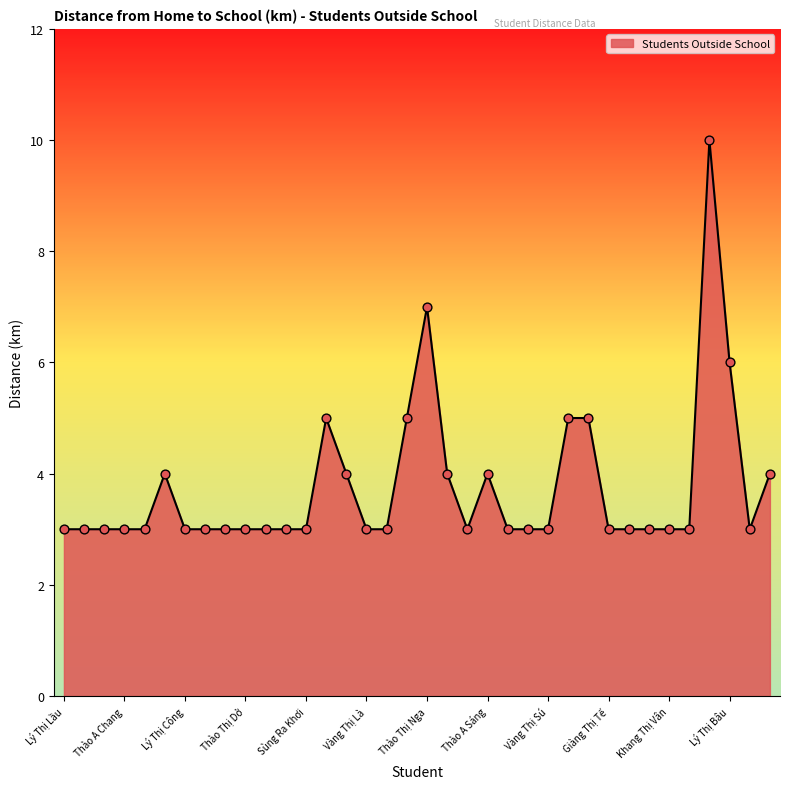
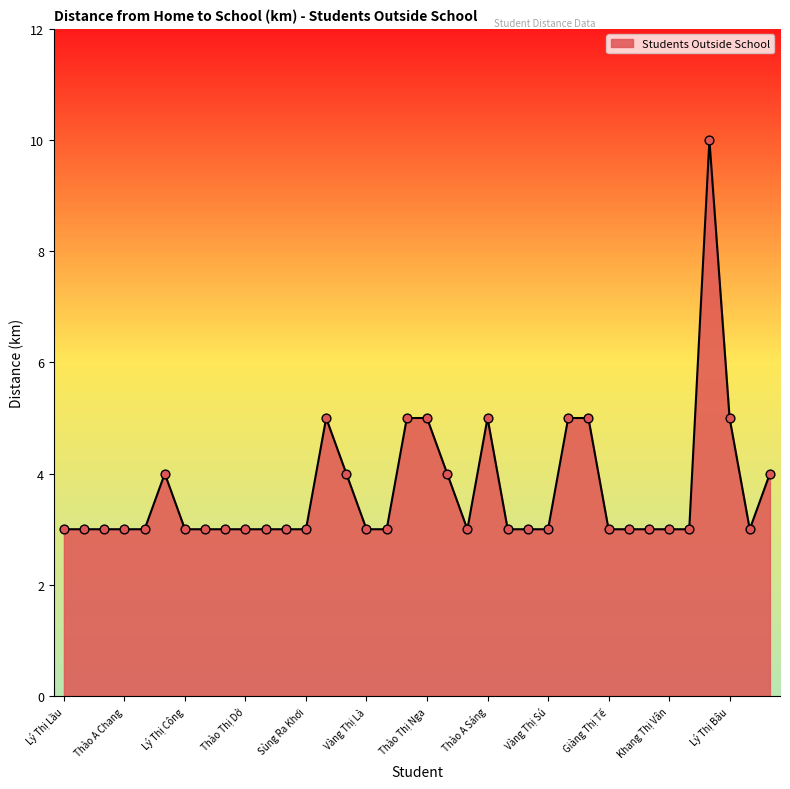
  {
    "Lý Thị Lầu": 3,
    "Thào A Chang": 3,
    "Lý Thị Công": 3,
    "Thào Thị Dở": 3,
    "Sùng Ra Khơi": 3,
    "Vàng Thị Là": 3,
-   "Thào Thị Nga": 7,
-   "Thào A Sáng": 4,
+   "Thào Thị Nga": 5,
+   "Thào A Sáng": 5,
    "Vàng Thị Sú": 3,
    "Giàng Thị Tế": 3,
    "Khang Thị Vân": 3,
-   "Lý Thị Bâu": 6
+   "Lý Thị Bâu": 5
  }
